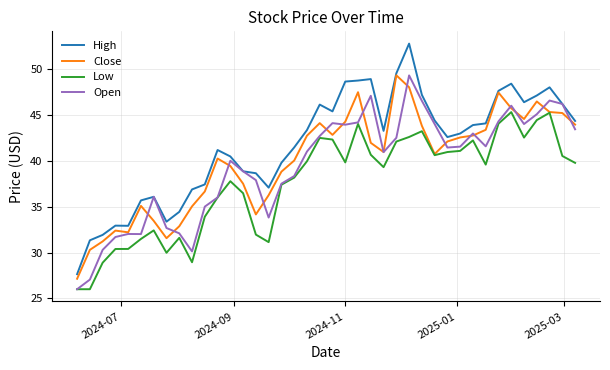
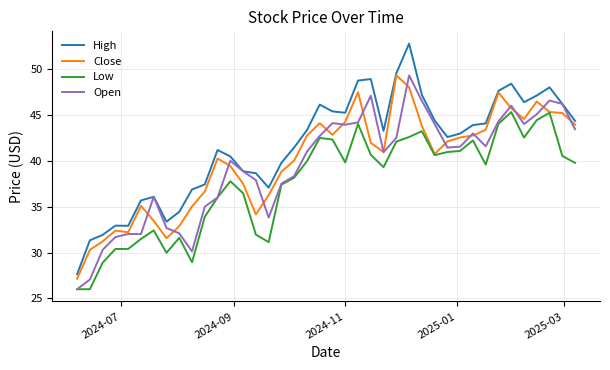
  {
    "High": {
-     "2024-11": 49
+     "2024-11": 45
    },
    "Close": {
      "2024-11": 44
    },
    "Low": {
      "2024-11": 40
    },
    "Open": {
      "2024-11": 44
    }
  }
